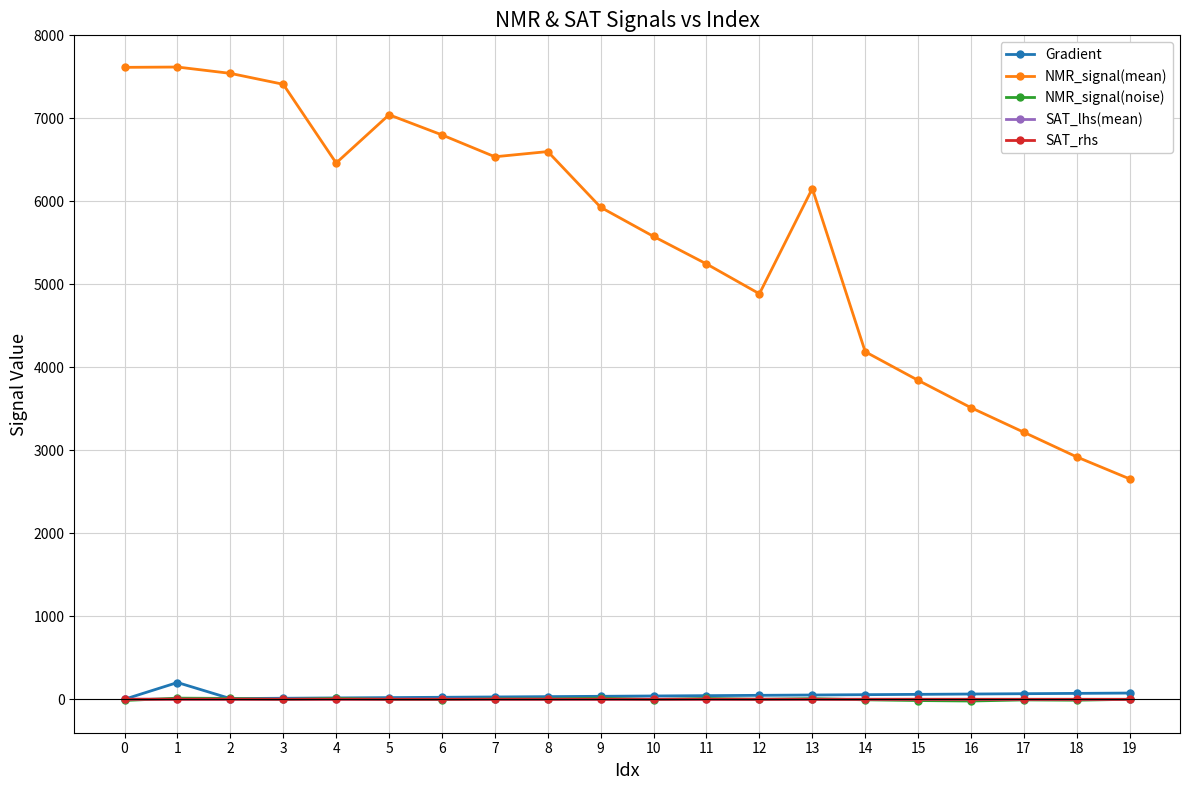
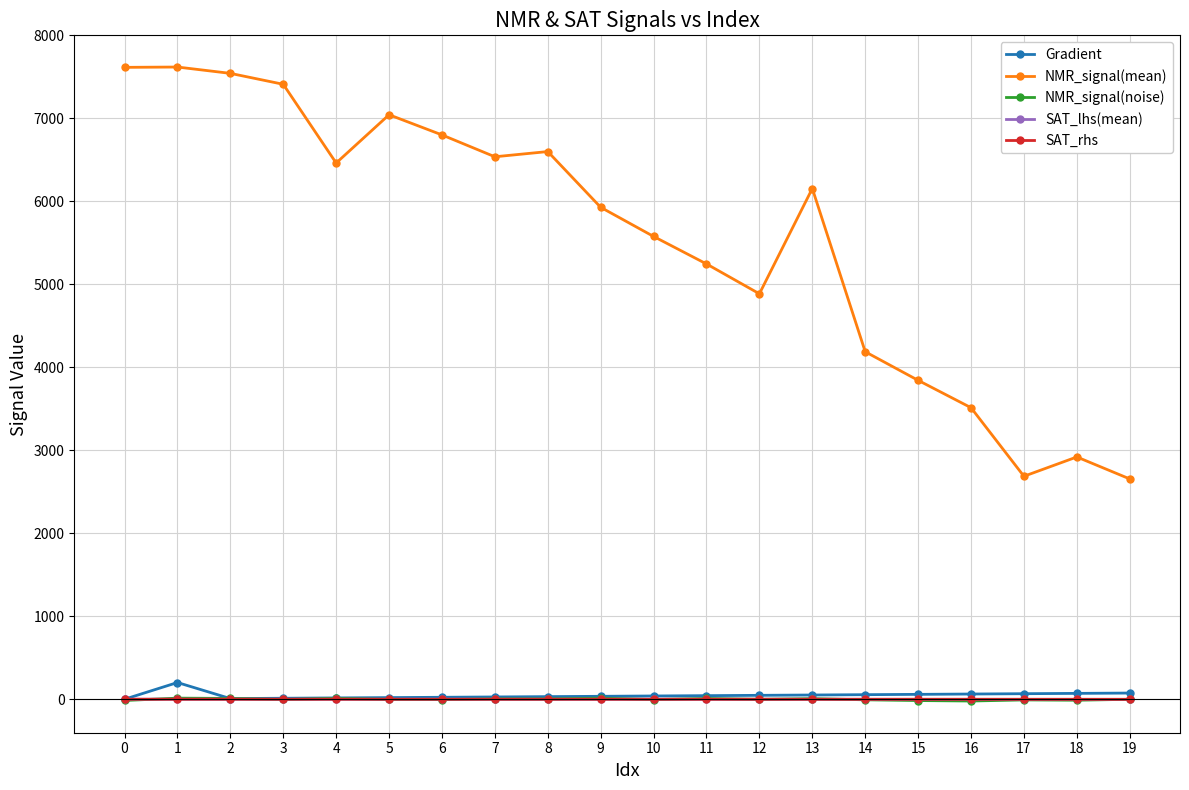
  {
    "Gradient": {
      "1": 200,
      "10": 0,
      "11": 0,
      "12": 0,
      "13": 100,
      "14": 100,
      "15": 100,
      "16": 100,
      "17": 100,
      "18": 100,
      "19": 100
    },
    "NMR_signal(mean)": {
      "0": 7600,
      "1": 7600,
      "2": 7500,
      "3": 7400,
      "4": 6500,
      "5": 7000,
      "6": 6800,
      "7": 6500,
      "8": 6600,
      "9": 5900,
      "10": 5600,
      "11": 5200,
      "12": 4900,
      "13": 6200,
      "14": 4200,
      "15": 3800,
      "16": 3500,
-     "17": 3200,
+     "17": 2700,
      "18": 2900,
      "19": 2700
    }
  }
